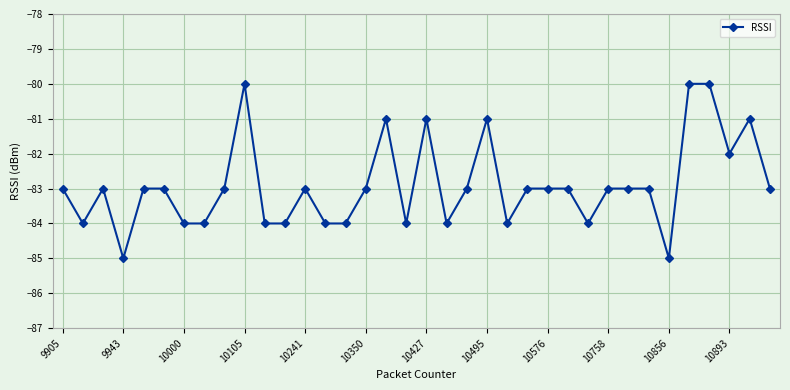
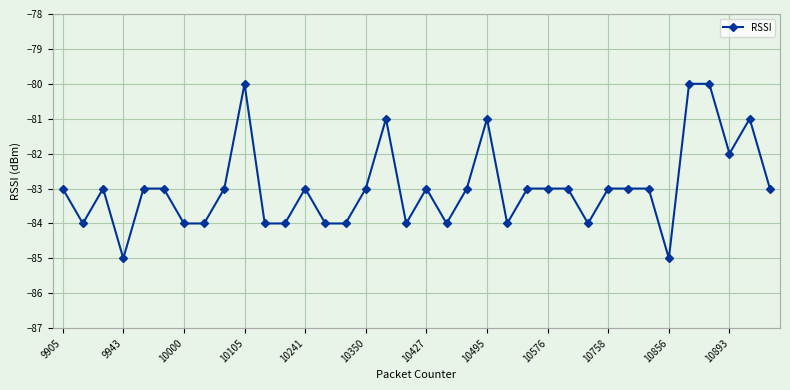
  {
    "9905": -83,
    "9943": -85,
    "10000": -84,
    "10105": -80,
    "10241": -83,
    "10350": -83,
-   "10427": -81,
+   "10427": -83,
    "10495": -81,
    "10576": -83,
    "10758": -83,
    "10856": -85,
    "10893": -82
  }
